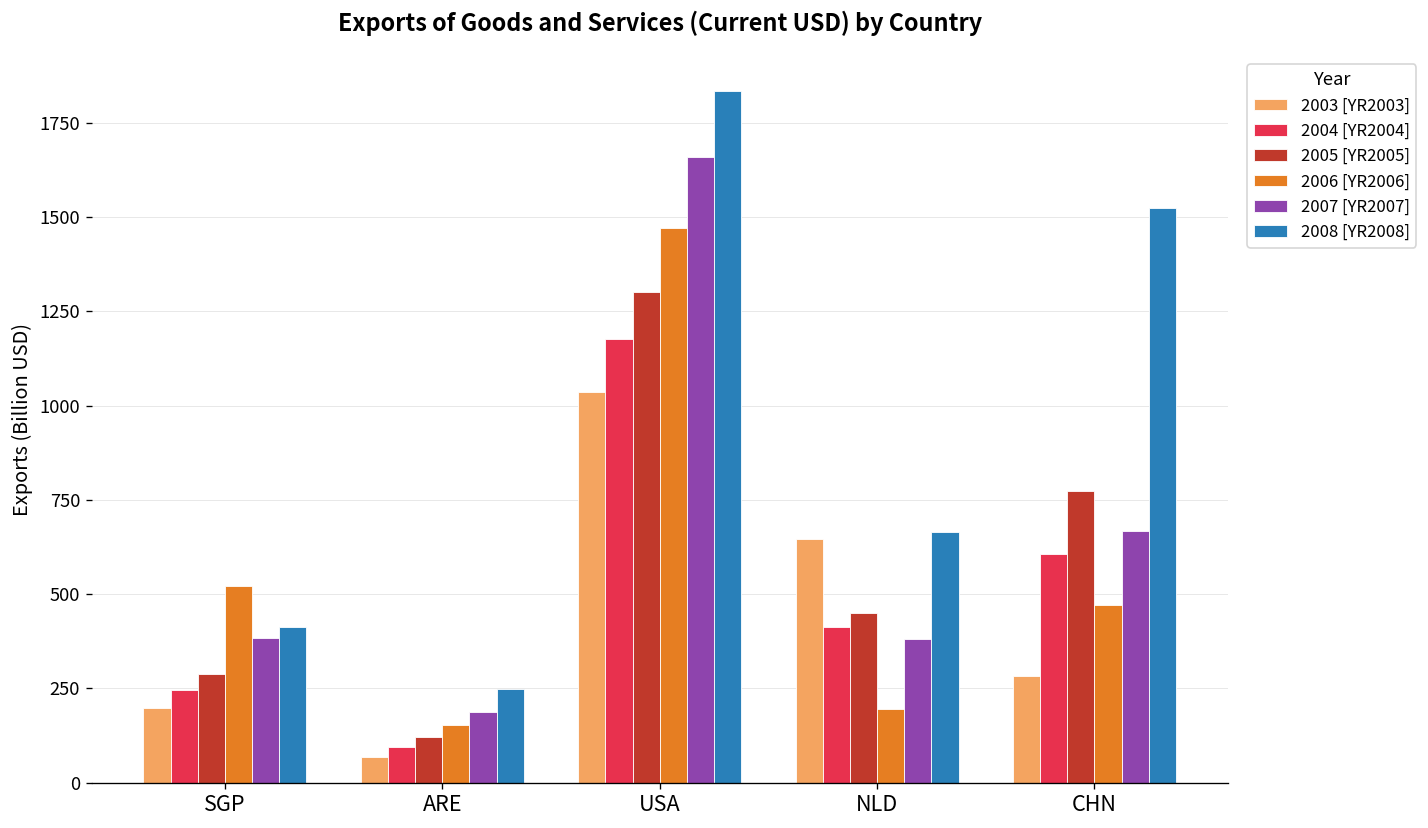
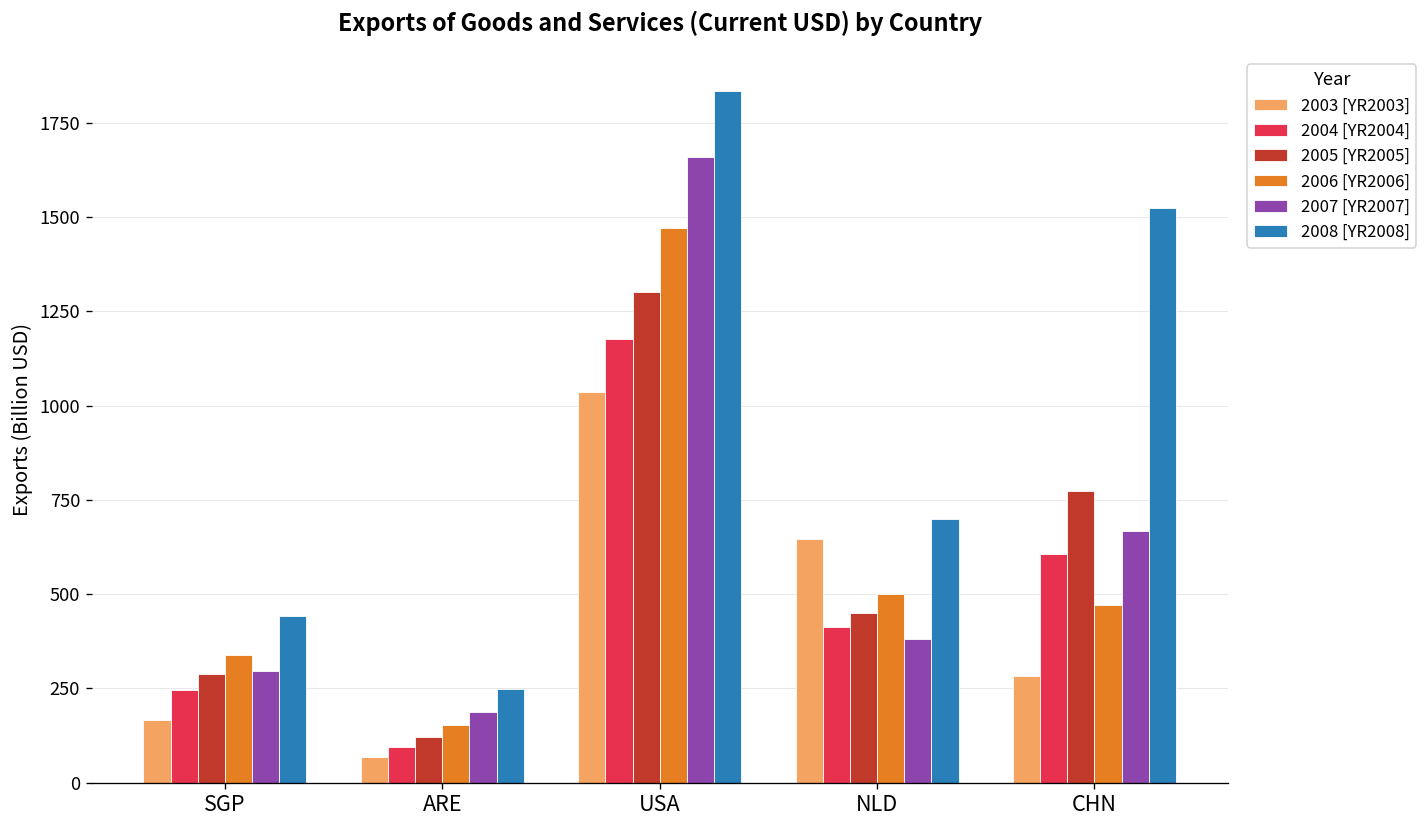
  {
    "2003 [YR2003]": {
-     "SGP": 200,
+     "SGP": 170,
      "ARE": 70,
      "USA": 1040,
      "NLD": 650,
      "CHN": 280
    },
    "2006 [YR2006]": {
-     "SGP": 520,
+     "SGP": 340,
      "ARE": 150,
      "USA": 1470,
-     "NLD": 190,
+     "NLD": 500,
      "CHN": 470
    },
    "2007 [YR2007]": {
-     "SGP": 390,
+     "SGP": 300,
      "ARE": 190,
      "USA": 1660,
      "NLD": 380,
      "CHN": 670
    },
    "2008 [YR2008]": {
-     "SGP": 410,
+     "SGP": 440,
      "ARE": 250,
      "USA": 1840,
-     "NLD": 660,
+     "NLD": 700,
      "CHN": 1530
    }
  }
